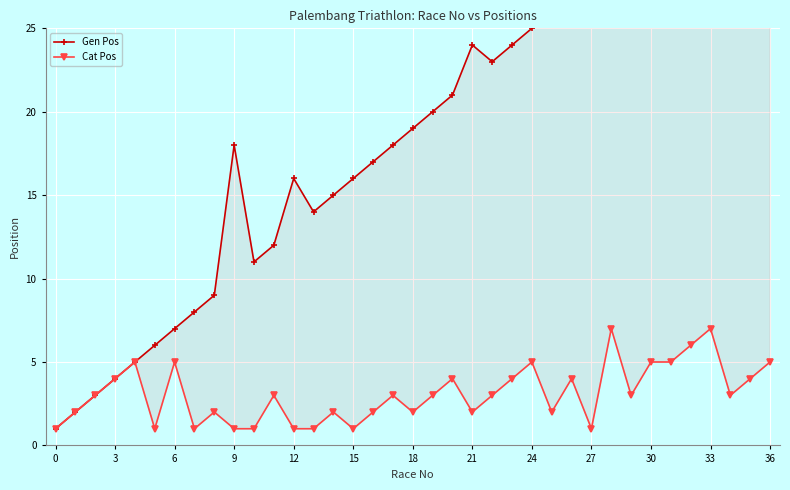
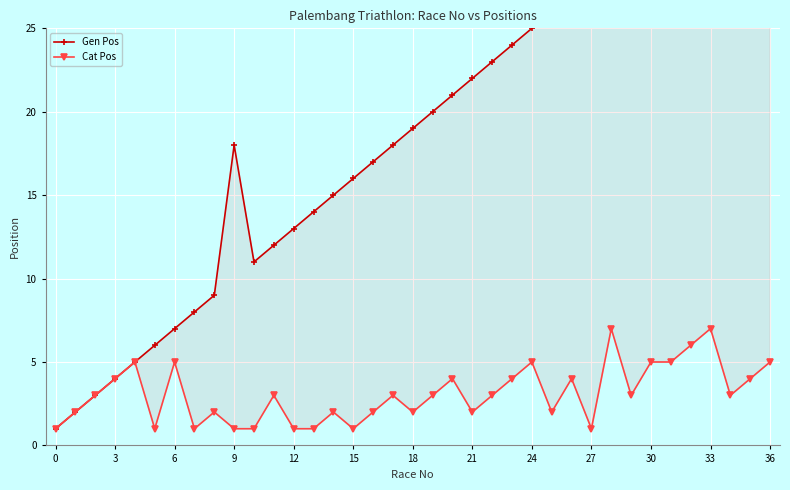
  {
    "Gen Pos": {
      "6": 7,
      "9": 18,
-     "12": 16,
+     "12": 13,
      "15": 16,
      "18": 19,
-     "21": 24,
+     "21": 22,
      "24": 25
    },
    "Cat Pos": {
      "6": 5,
      "9": 1,
      "12": 1,
      "15": 1,
      "18": 2,
      "21": 2,
      "24": 5,
      "27": 1,
      "30": 5,
      "33": 7,
      "36": 5
    }
  }
